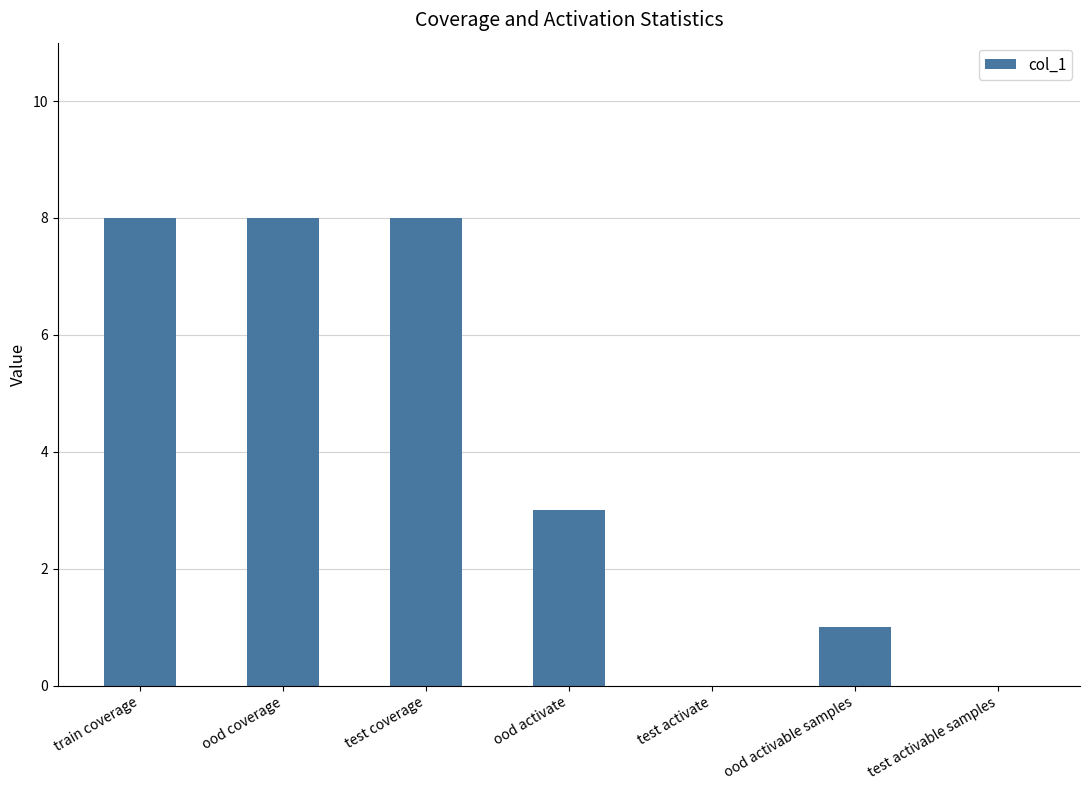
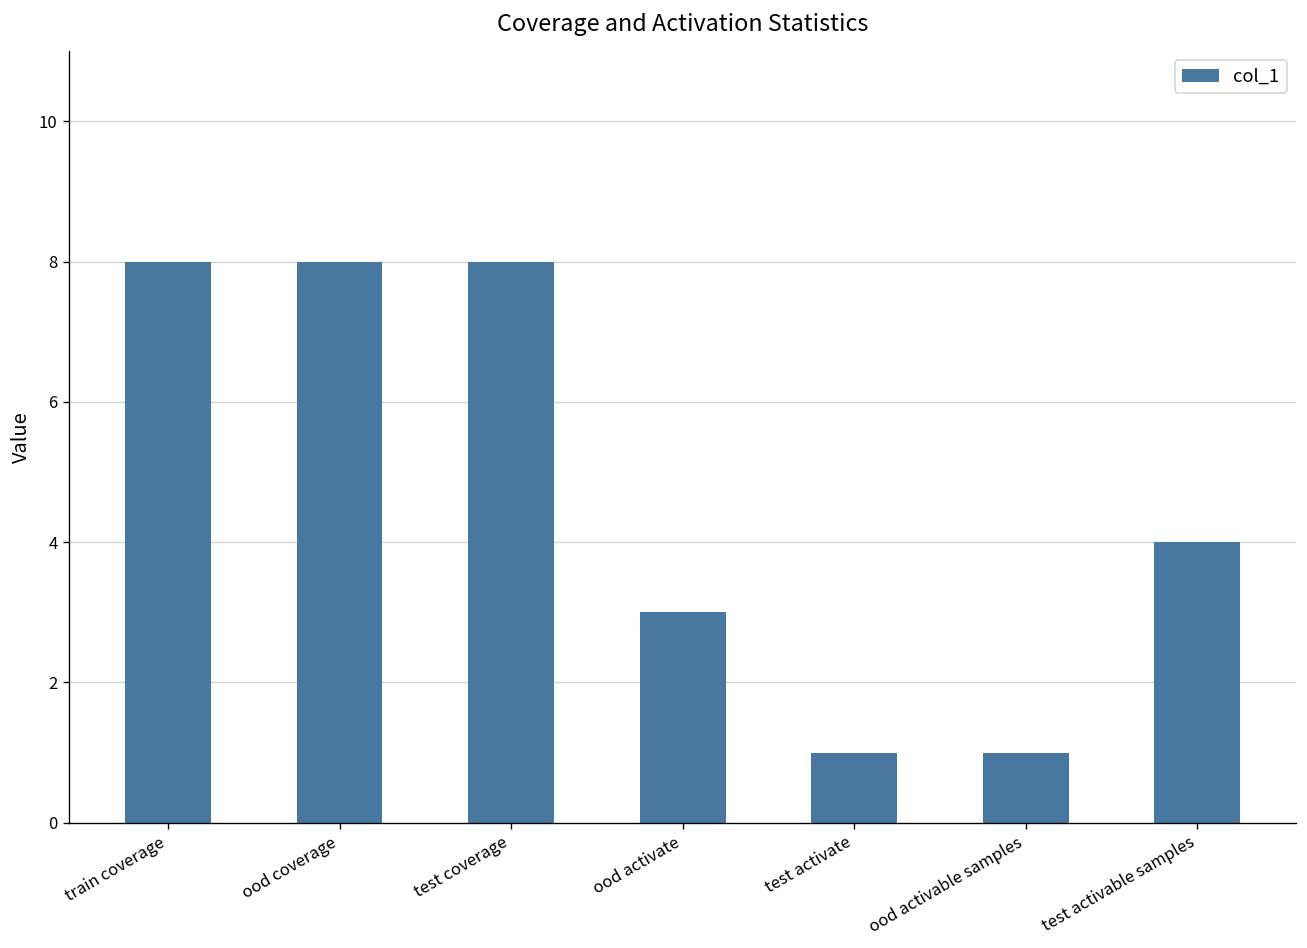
  {
    "train coverage": 8,
    "ood coverage": 8,
    "test coverage": 8,
    "ood activate": 3,
-   "test activate": 0,
+   "test activate": 1,
    "ood activable samples": 1,
-   "test activable samples": 0
+   "test activable samples": 4
  }
